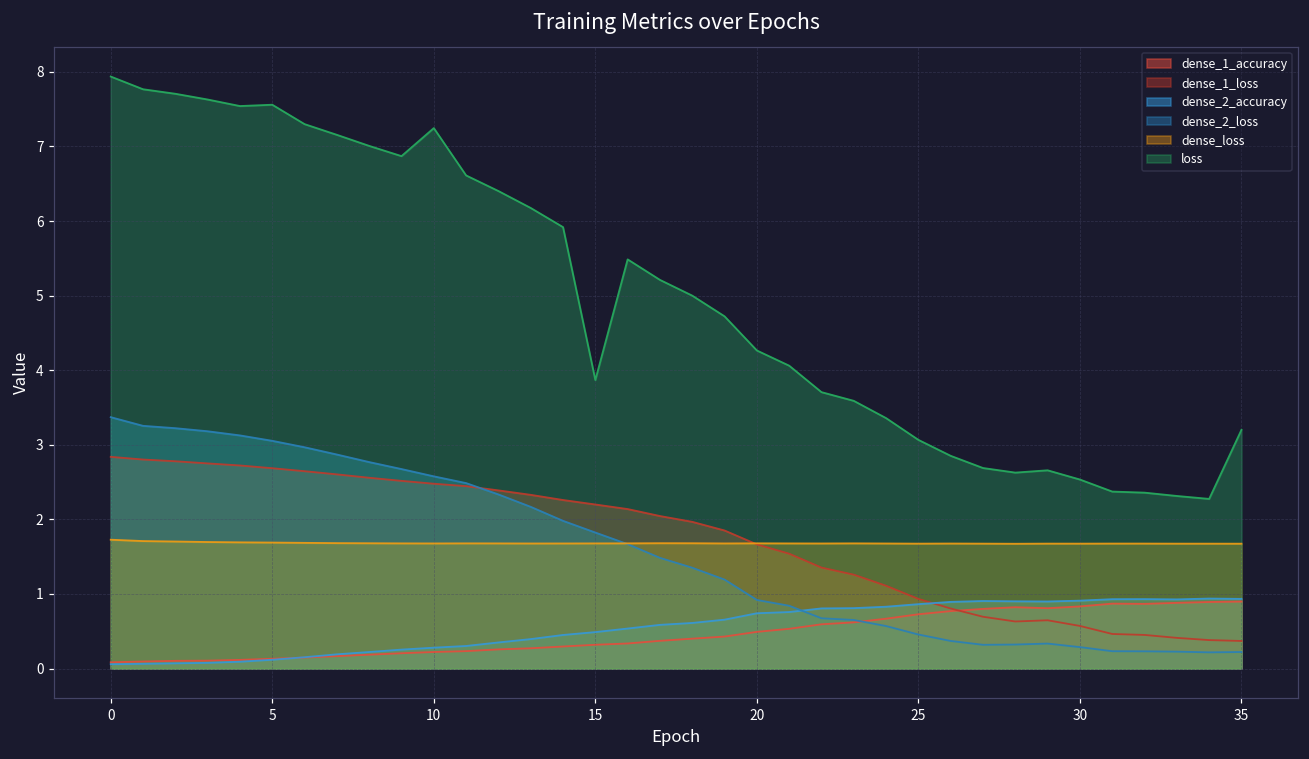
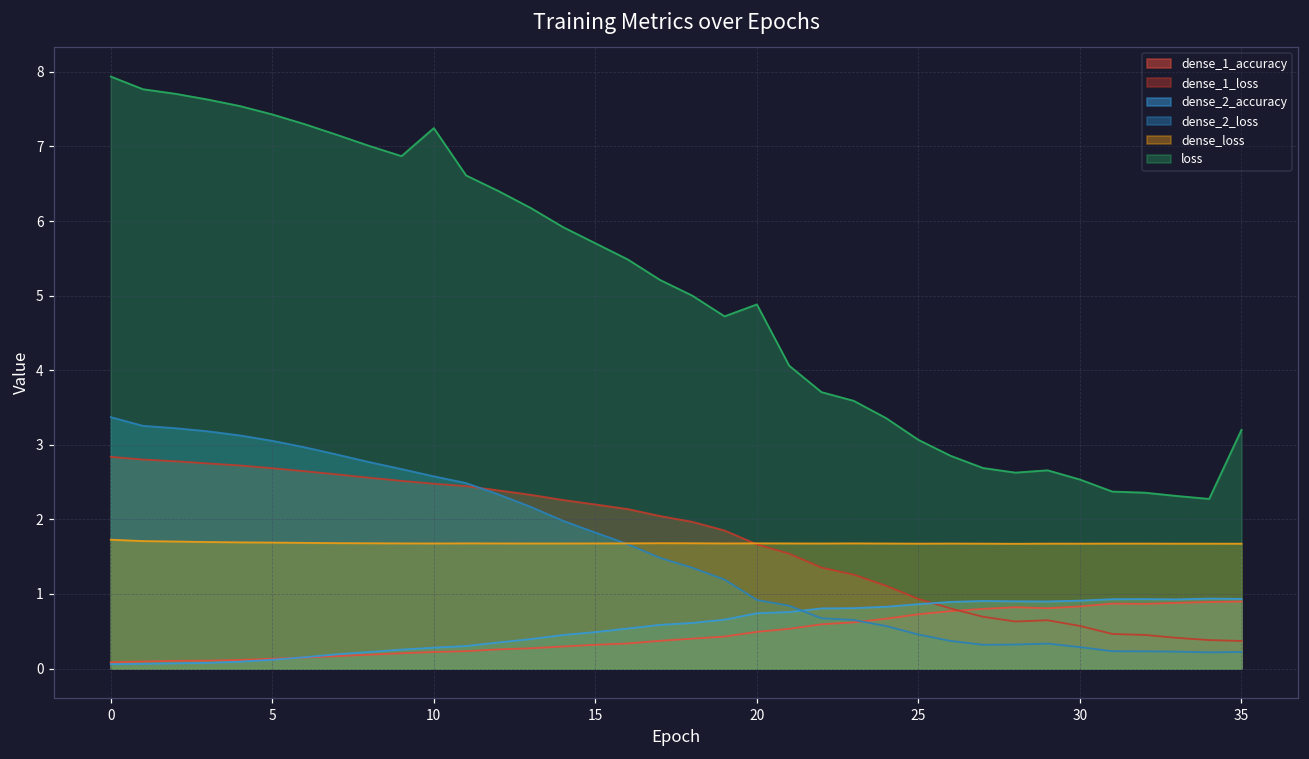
  {
    "loss": {
      "0": 7.9,
-     "5": 7.6,
+     "5": 7.4,
      "10": 7.2,
-     "15": 3.9,
-     "20": 4.3,
+     "15": 5.7,
+     "20": 4.9,
      "25": 3.1,
      "30": 2.5,
      "35": 3.2
    }
  }
